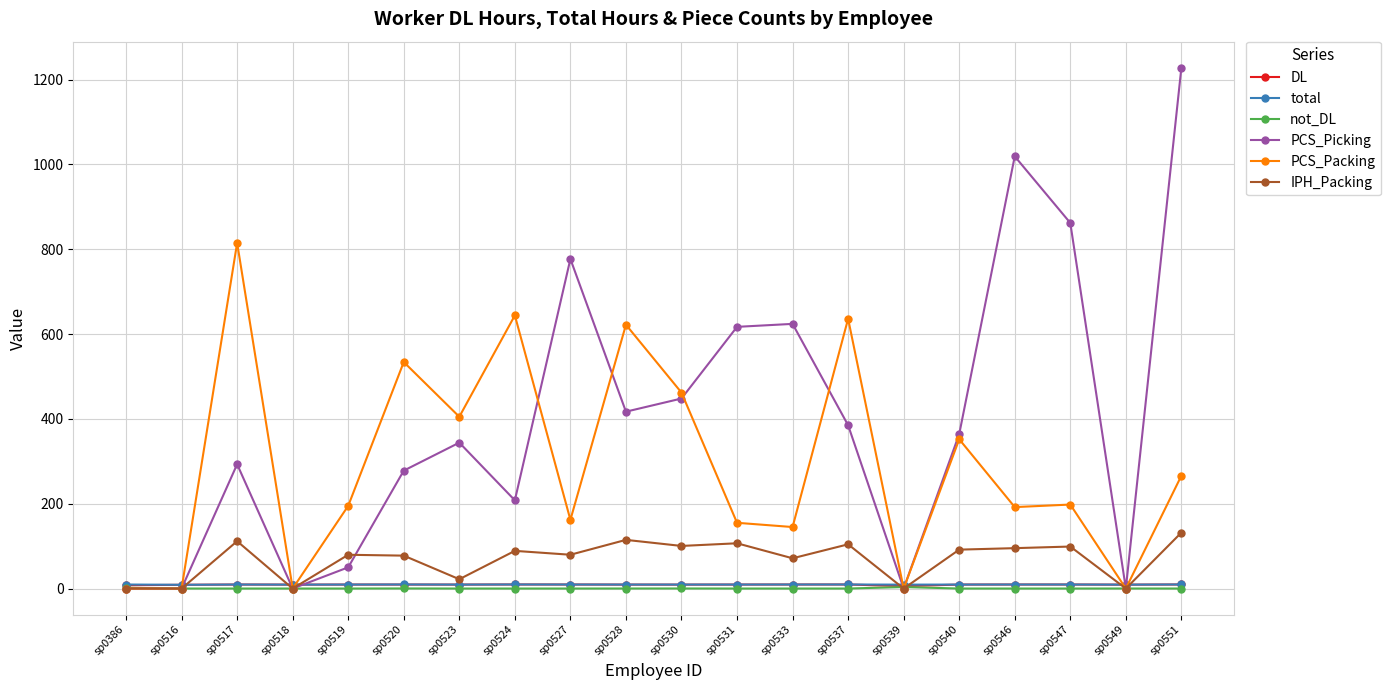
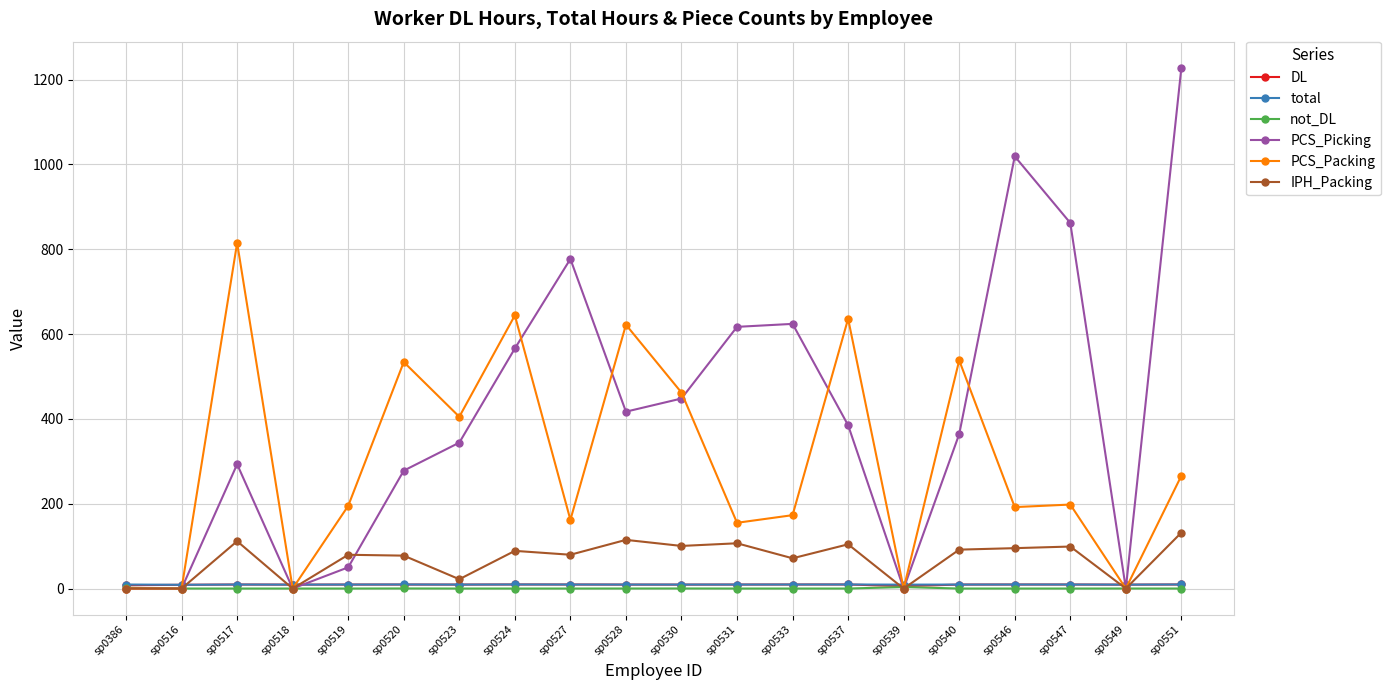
  {
    "not_DL": {
      "sp0517": 0,
      "sp0519": 0,
      "sp0520": 0,
      "sp0523": 0,
      "sp0524": 0,
      "sp0527": 0,
      "sp0528": 0,
      "sp0530": 0,
      "sp0531": 0,
      "sp0533": 0,
      "sp0537": 0,
      "sp0540": 0,
      "sp0546": 0,
      "sp0547": 0,
      "sp0551": 0
    },
    "PCS_Picking": {
      "sp0517": 290,
      "sp0519": 50,
      "sp0520": 280,
      "sp0523": 340,
-     "sp0524": 210,
+     "sp0524": 570,
      "sp0527": 780,
      "sp0528": 420,
      "sp0530": 450,
      "sp0531": 620,
      "sp0533": 620,
      "sp0537": 390,
      "sp0540": 360,
      "sp0546": 1020,
      "sp0547": 860,
      "sp0551": 1230
    },
    "PCS_Packing": {
      "sp0517": 820,
      "sp0519": 200,
      "sp0520": 530,
      "sp0523": 410,
      "sp0524": 640,
      "sp0527": 160,
      "sp0528": 620,
      "sp0530": 460,
      "sp0531": 160,
-     "sp0533": 150,
+     "sp0533": 170,
      "sp0537": 640,
-     "sp0540": 350,
+     "sp0540": 540,
      "sp0546": 190,
      "sp0547": 200,
      "sp0551": 270
    },
    "IPH_Packing": {
      "sp0517": 110,
      "sp0519": 80,
      "sp0520": 80,
      "sp0523": 20,
      "sp0524": 90,
      "sp0527": 80,
      "sp0528": 110,
      "sp0530": 100,
      "sp0531": 110,
      "sp0533": 70,
      "sp0537": 100,
      "sp0540": 90,
      "sp0546": 100,
      "sp0547": 100,
      "sp0551": 130
    }
  }
